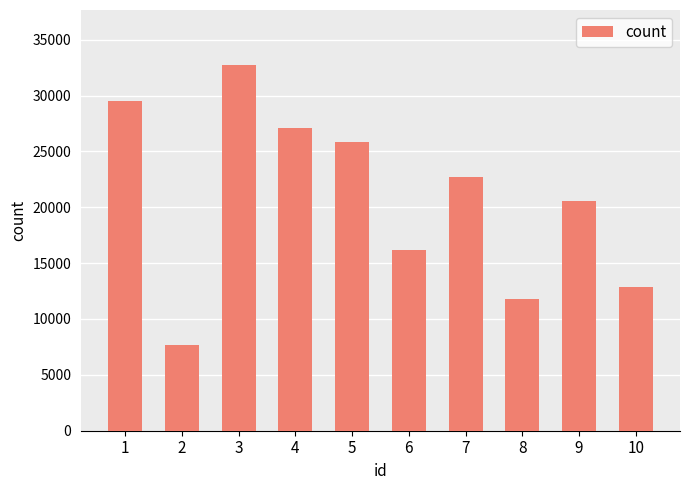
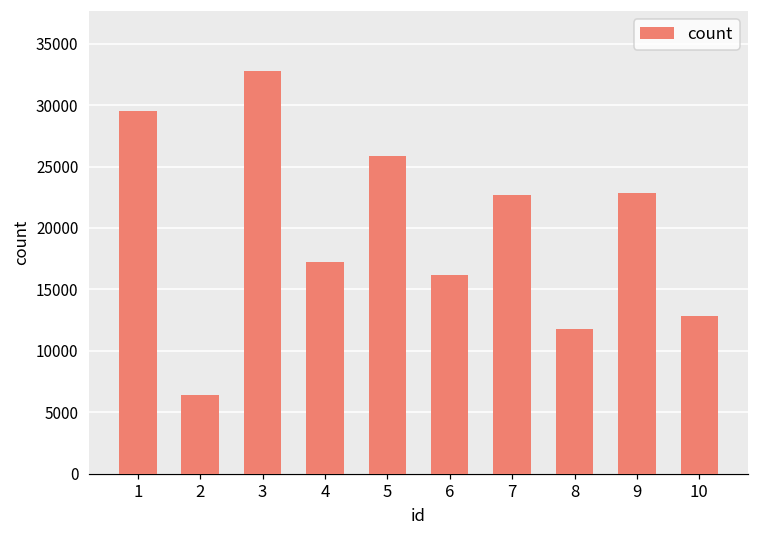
  {
    "1": 29500,
-   "2": 7700,
+   "2": 6400,
    "3": 32700,
-   "4": 27100,
+   "4": 17300,
    "5": 25900,
    "6": 16200,
    "7": 22700,
    "8": 11800,
-   "9": 20500,
+   "9": 22900,
    "10": 12800
  }
